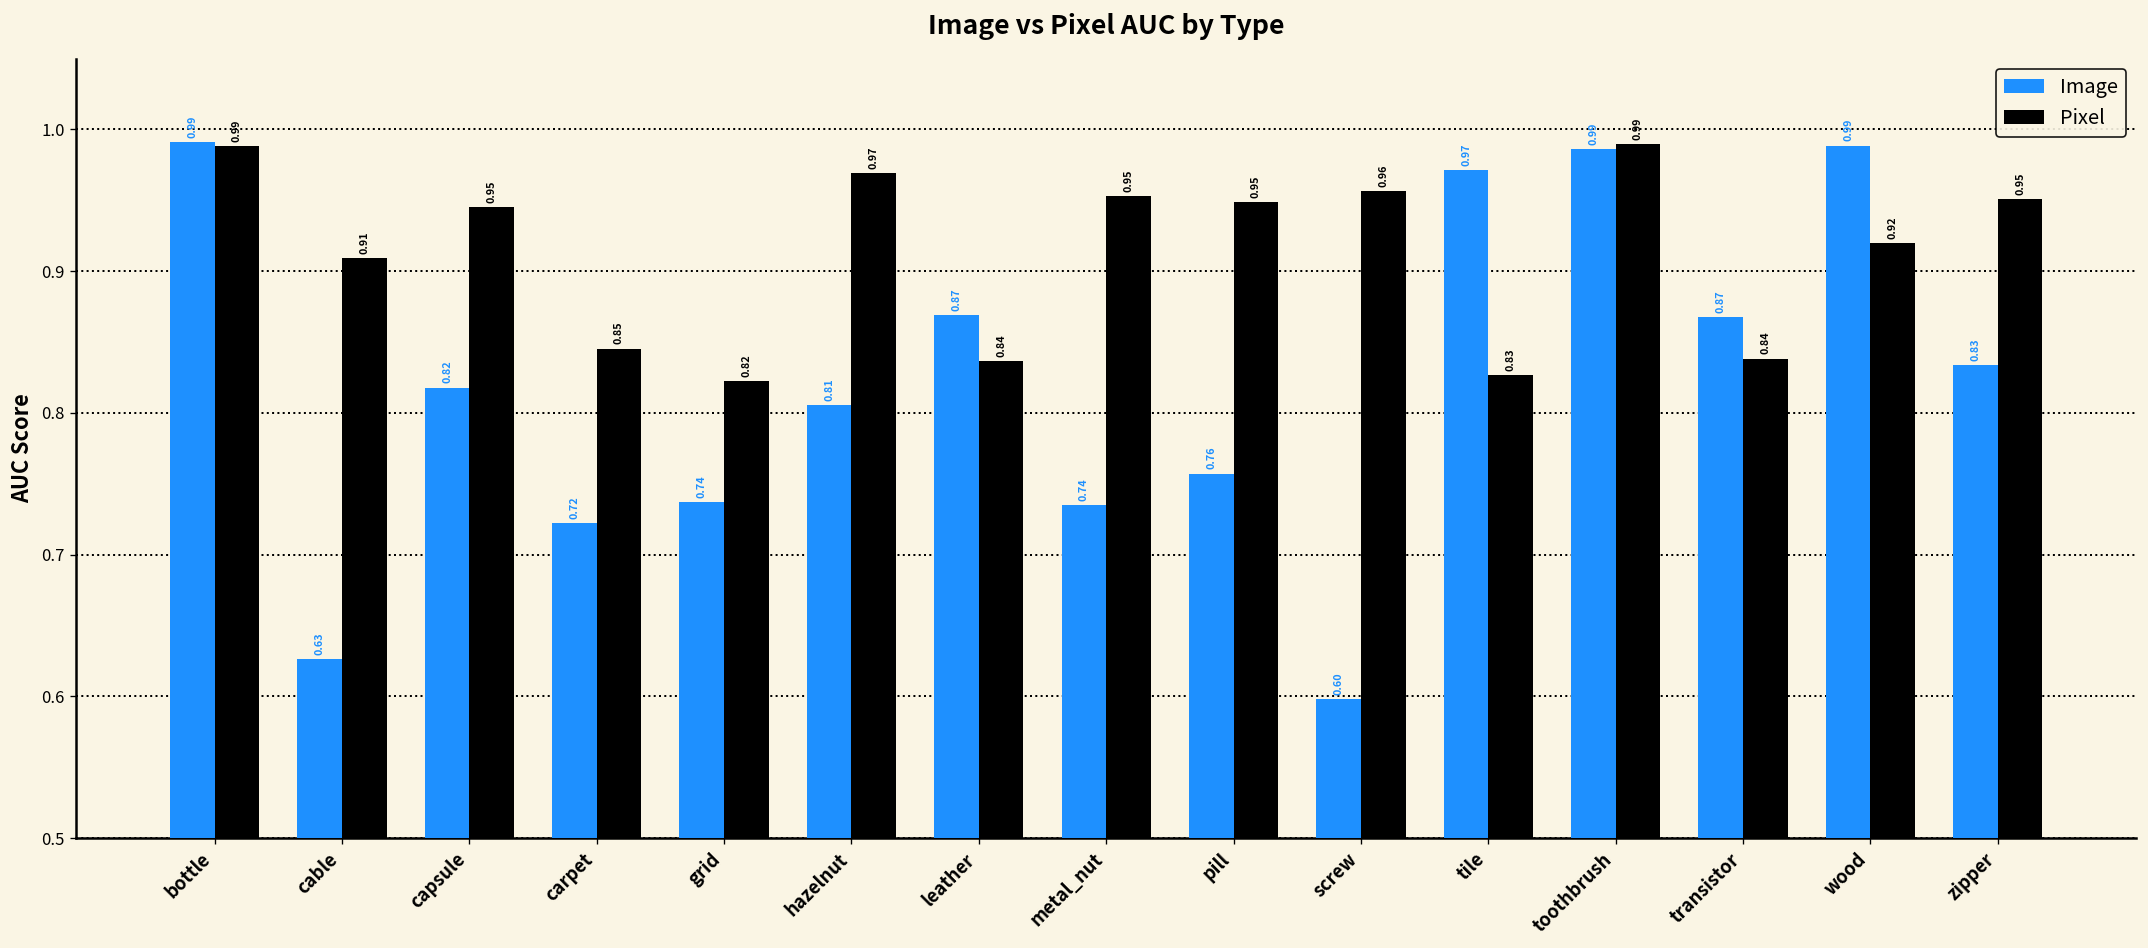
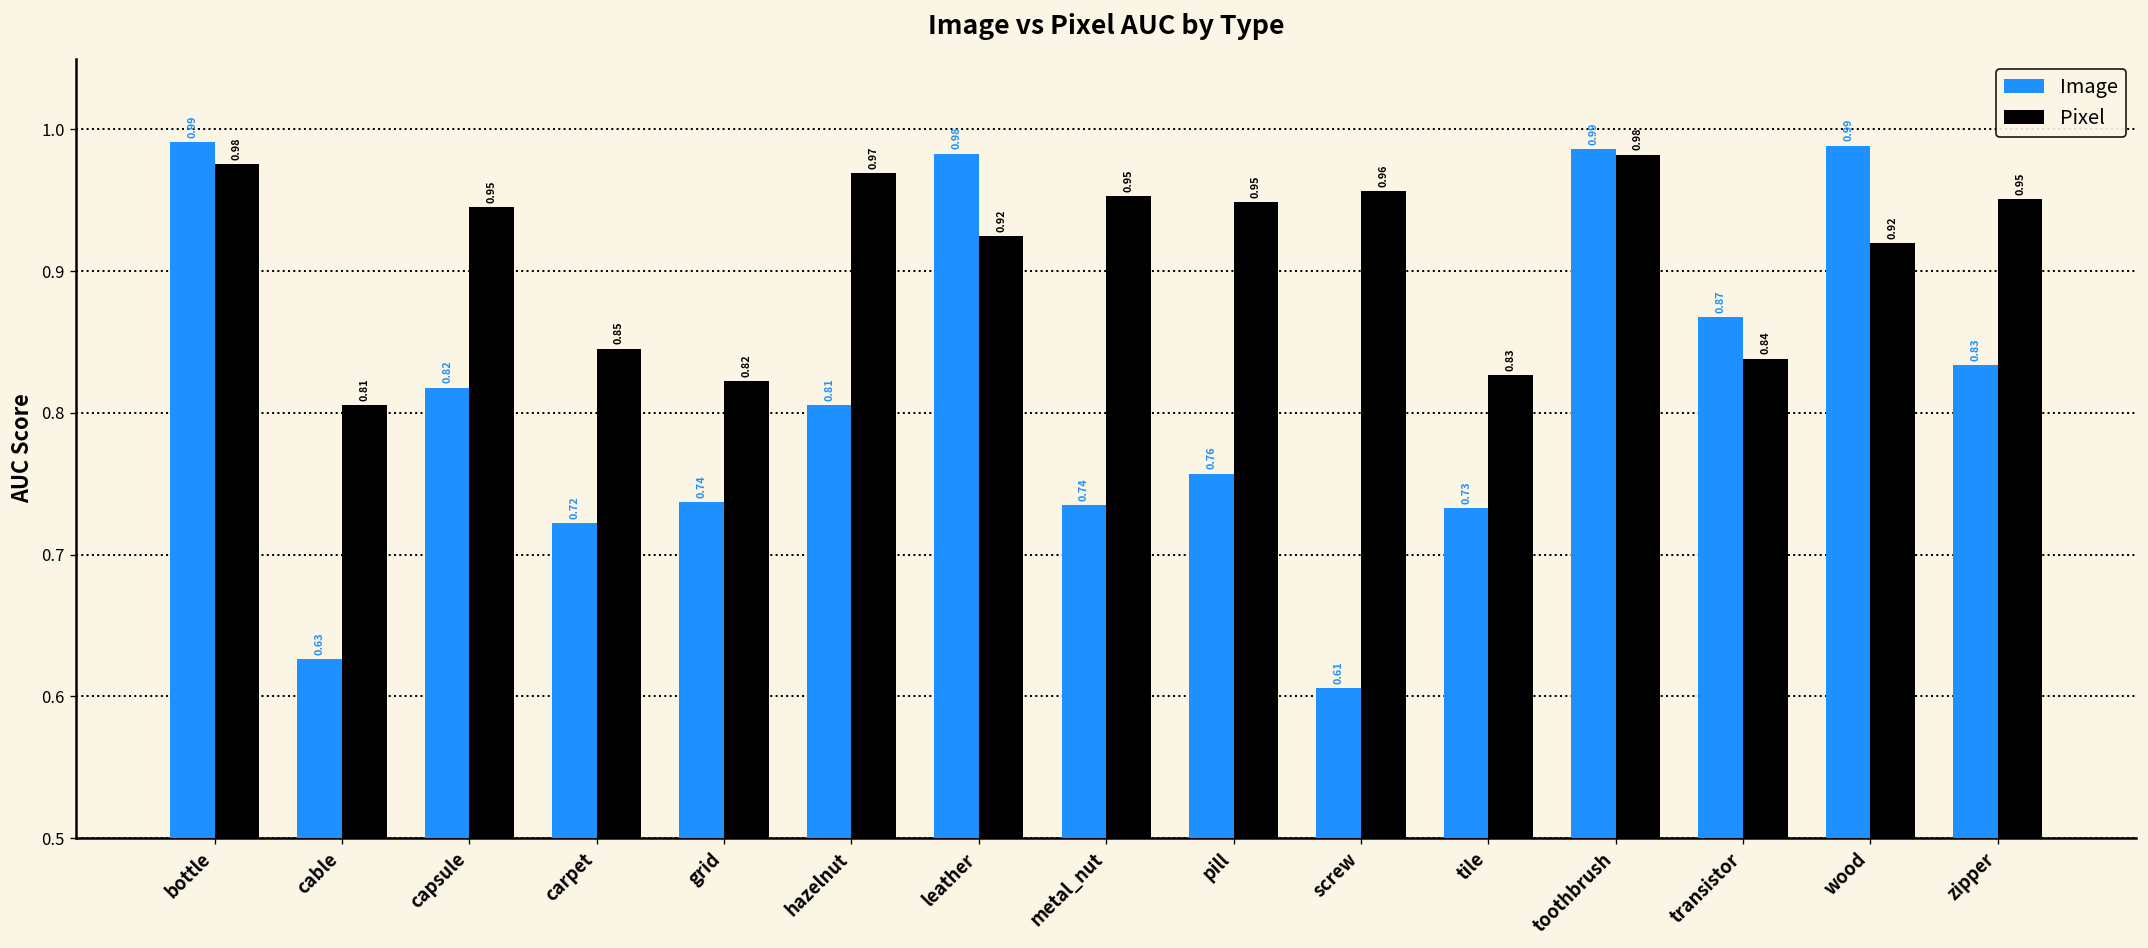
  {
    "Image": {
      "bottle": 0.99,
      "cable": 0.63,
      "capsule": 0.82,
      "carpet": 0.72,
      "grid": 0.74,
      "hazelnut": 0.81,
-     "leather": 0.87,
+     "leather": 0.98,
      "metal_nut": 0.74,
      "pill": 0.76,
-     "screw": 0.60,
-     "tile": 0.97,
+     "screw": 0.61,
+     "tile": 0.73,
      "toothbrush": 0.99,
      "transistor": 0.87,
      "wood": 0.99,
      "zipper": 0.83
    },
    "Pixel": {
-     "bottle": 0.99,
-     "cable": 0.91,
+     "bottle": 0.98,
+     "cable": 0.81,
      "capsule": 0.95,
      "carpet": 0.85,
      "grid": 0.82,
      "hazelnut": 0.97,
-     "leather": 0.84,
+     "leather": 0.92,
      "metal_nut": 0.95,
      "pill": 0.95,
      "screw": 0.96,
      "tile": 0.83,
-     "toothbrush": 0.99,
+     "toothbrush": 0.98,
      "transistor": 0.84,
      "wood": 0.92,
      "zipper": 0.95
    }
  }
